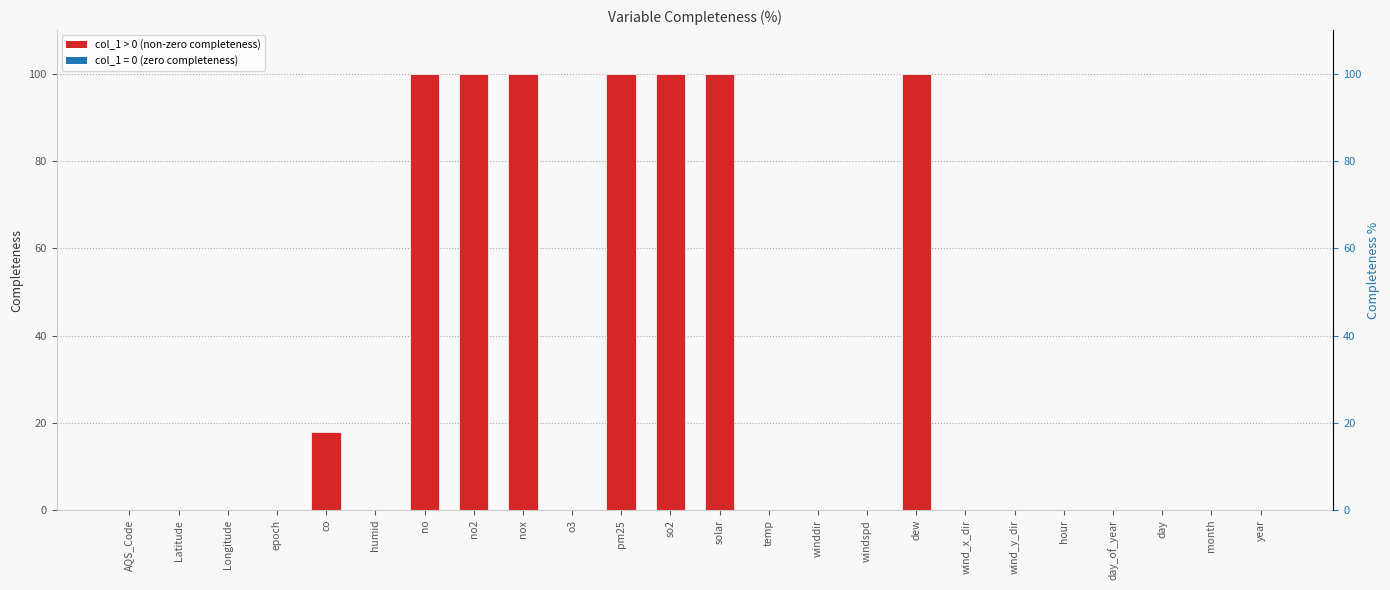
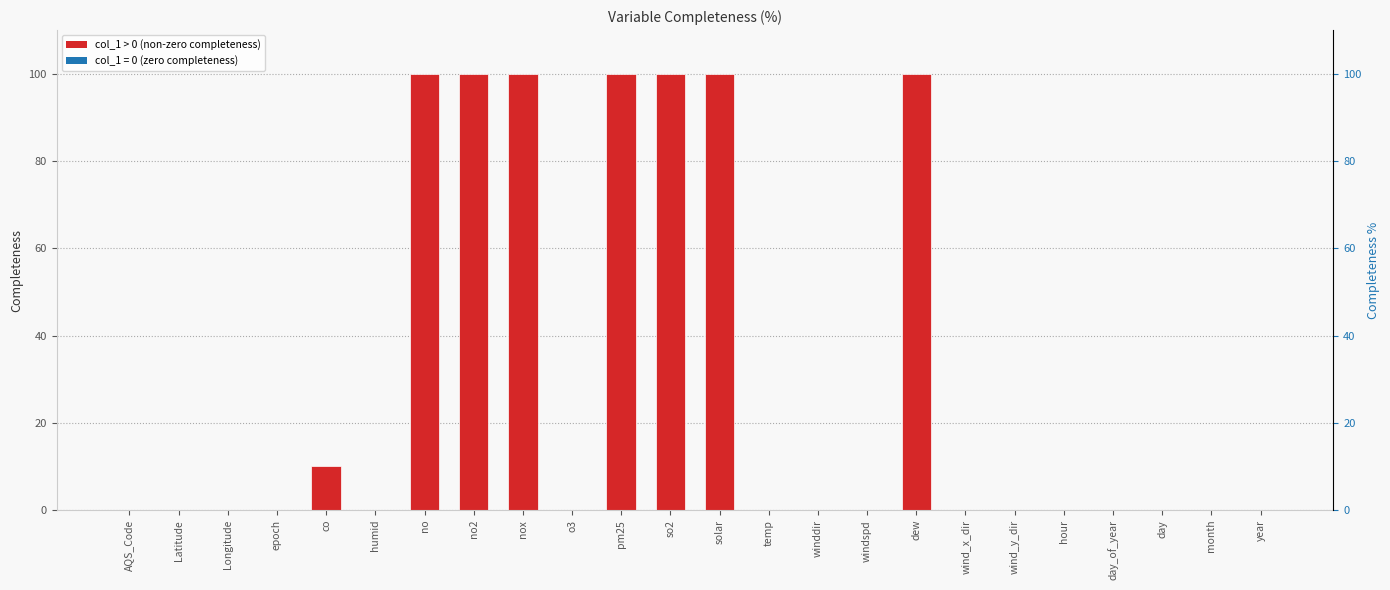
  {
    "AQS_Code": 0,
    "Latitude": 0,
    "Longitude": 0,
    "epoch": 0,
-   "co": 18,
+   "co": 10,
    "humid": 0,
    "no": 100,
    "no2": 100,
    "nox": 100,
    "o3": 0,
    "pm25": 100,
    "so2": 100,
    "solar": 100,
    "temp": 0,
    "winddir": 0,
    "windspd": 0,
    "dew": 100,
    "wind_x_dir": 0,
    "wind_y_dir": 0,
    "hour": 0,
    "day_of_year": 0,
    "day": 0,
    "month": 0,
    "year": 0
  }
